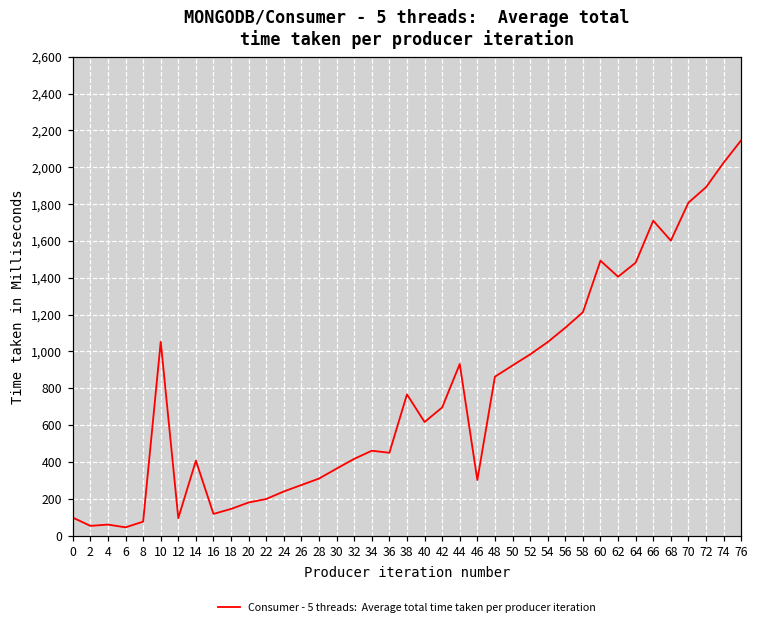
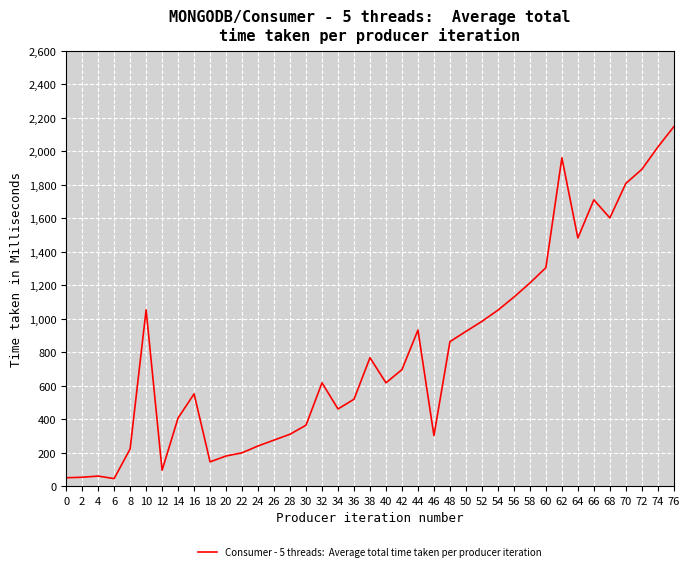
  {
-   "0": "100",
+   "0": "50",
    "2": "50",
    "4": "60",
    "6": "50",
-   "8": "80",
+   "8": "220",
    "10": "1,050",
    "12": "100",
    "14": "410",
-   "16": "120",
+   "16": "550",
    "18": "150",
    "20": "180",
    "22": "200",
    "24": "240",
    "26": "280",
    "28": "310",
    "30": "360",
-   "32": "420",
+   "32": "620",
    "34": "460",
-   "36": "450",
+   "36": "520",
    "38": "770",
    "40": "620",
    "42": "700",
    "44": "930",
    "46": "300",
    "48": "860",
    "50": "920",
    "52": "980",
    "54": "1,050",
    "56": "1,130",
    "58": "1,210",
-   "60": "1,490",
-   "62": "1,410",
+   "60": "1,310",
+   "62": "1,960",
    "64": "1,480",
    "66": "1,710",
    "68": "1,600",
    "70": "1,810",
    "72": "1,890",
    "74": "2,030",
    "76": "2,150"
  }
